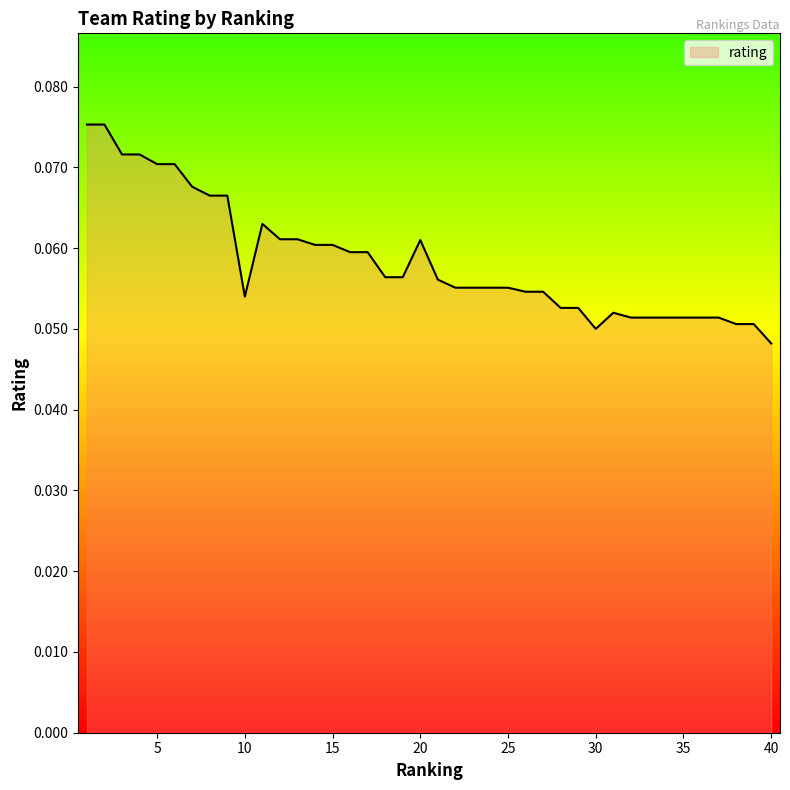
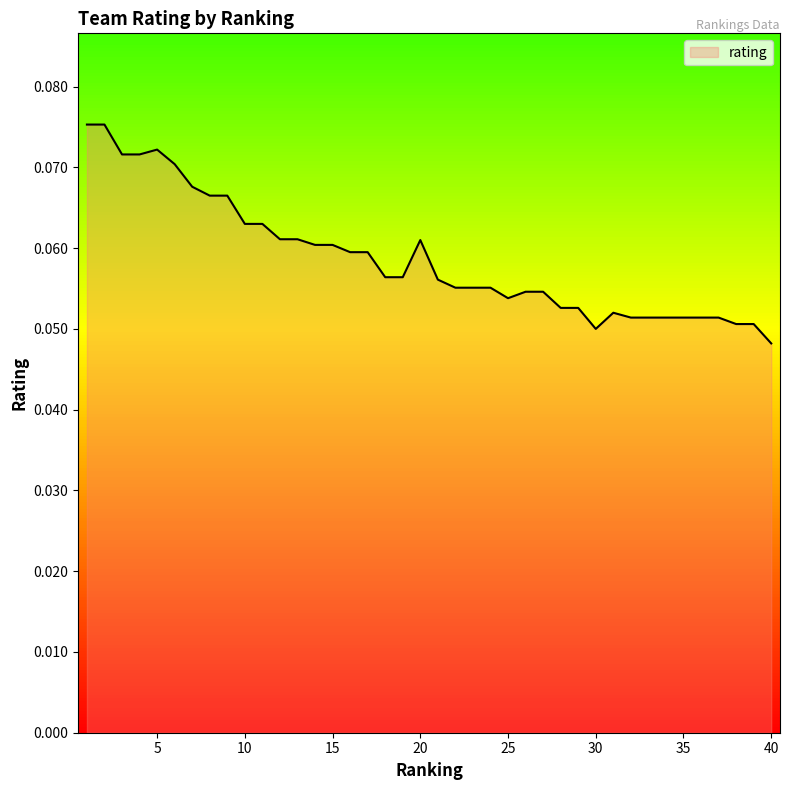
  {
-   "5": 0.070,
-   "10": 0.054,
+   "5": 0.072,
+   "10": 0.063,
    "15": 0.060,
    "20": 0.061,
-   "25": 0.055,
+   "25": 0.054,
    "30": 0.050,
    "35": 0.051,
    "40": 0.048
  }
